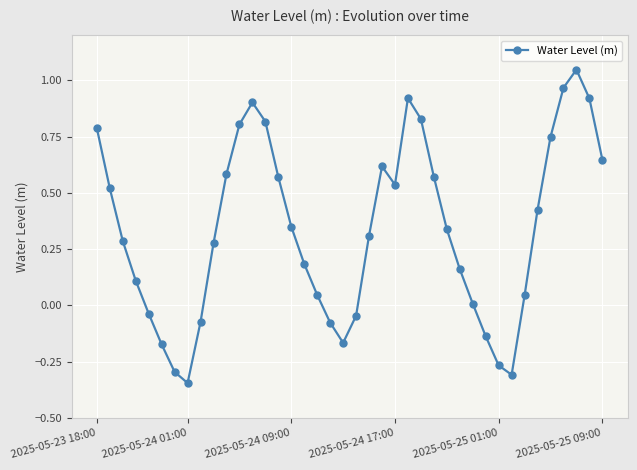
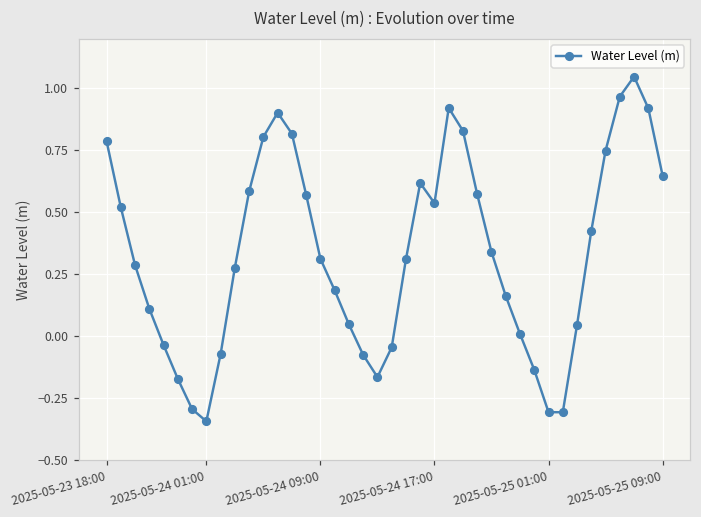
  {
    "2025-05-23 18:00": 0.79,
    "2025-05-24 01:00": -0.34,
-   "2025-05-24 09:00": 0.35,
+   "2025-05-24 09:00": 0.31,
    "2025-05-24 17:00": 0.54,
-   "2025-05-25 01:00": -0.27,
+   "2025-05-25 01:00": -0.31,
    "2025-05-25 09:00": 0.65
  }
